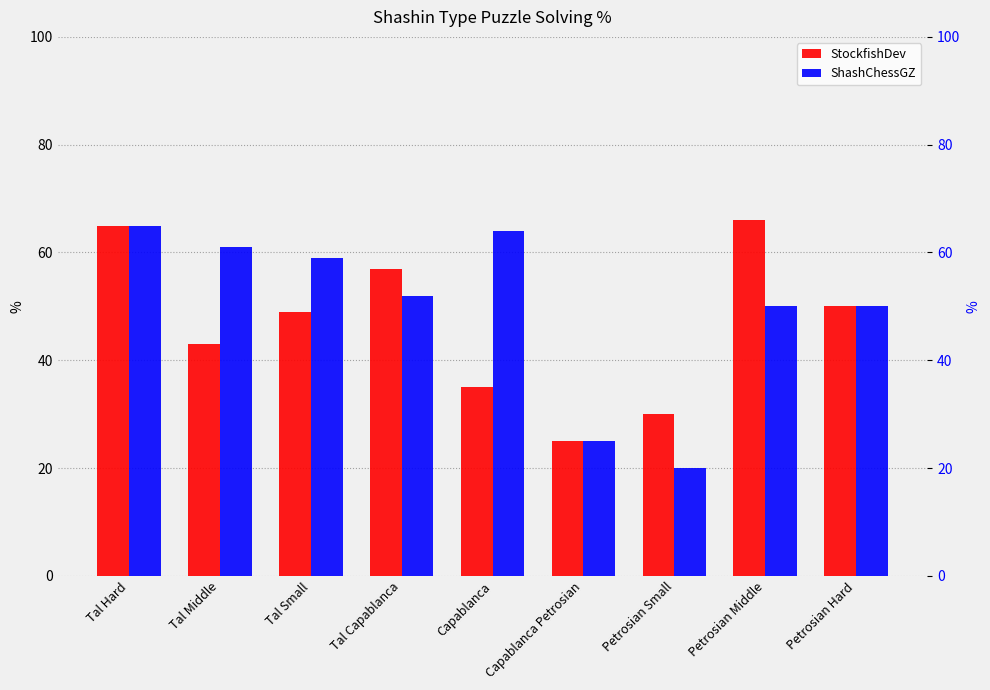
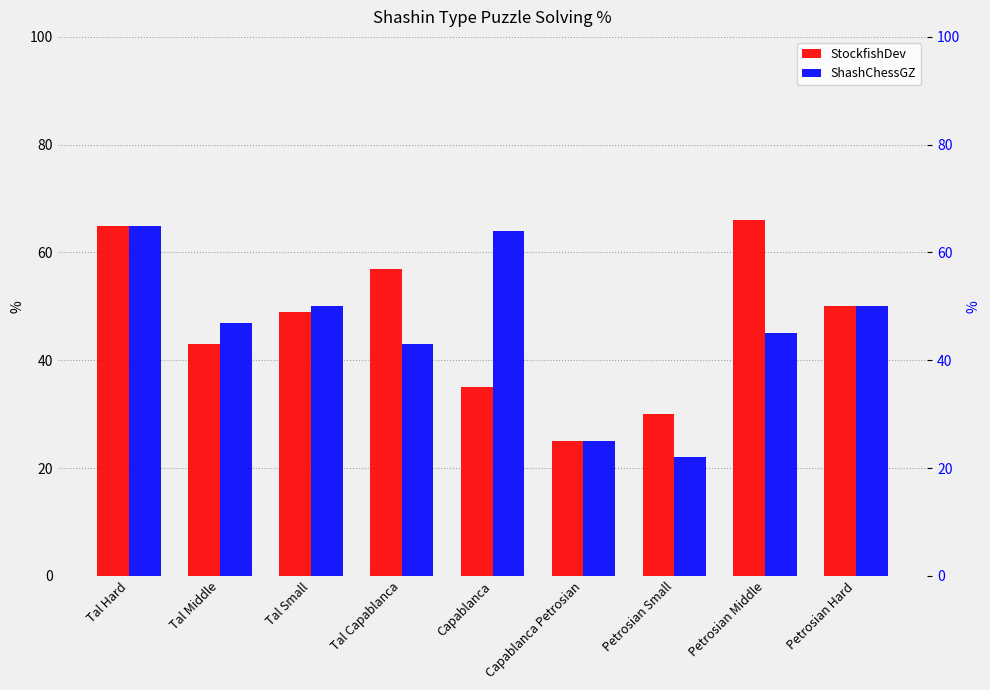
  {
    "StockfishDev": {
      "Tal Hard": 65,
      "Tal Middle": 43,
      "Tal Small": 49,
      "Tal Capablanca": 57,
      "Capablanca": 35,
      "Capablanca Petrosian": 25,
      "Petrosian Small": 30,
      "Petrosian Middle": 66,
      "Petrosian Hard": 50
    },
    "ShashChessGZ": {
      "Tal Hard": 65,
-     "Tal Middle": 61,
-     "Tal Small": 59,
-     "Tal Capablanca": 52,
+     "Tal Middle": 47,
+     "Tal Small": 50,
+     "Tal Capablanca": 43,
      "Capablanca": 64,
      "Capablanca Petrosian": 25,
-     "Petrosian Small": 20,
-     "Petrosian Middle": 50,
+     "Petrosian Small": 22,
+     "Petrosian Middle": 45,
      "Petrosian Hard": 50
    }
  }
